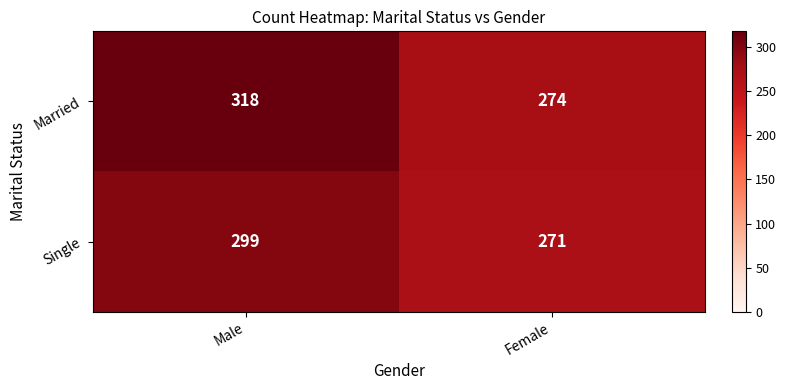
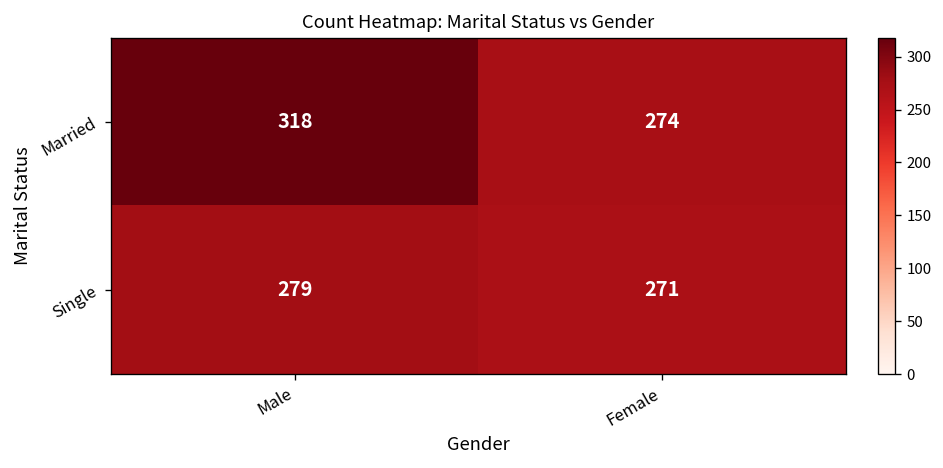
  {
    "Married": {
      "Male": 318,
      "Female": 274
    },
    "Single": {
-     "Male": 299,
+     "Male": 279,
      "Female": 271
    }
  }
